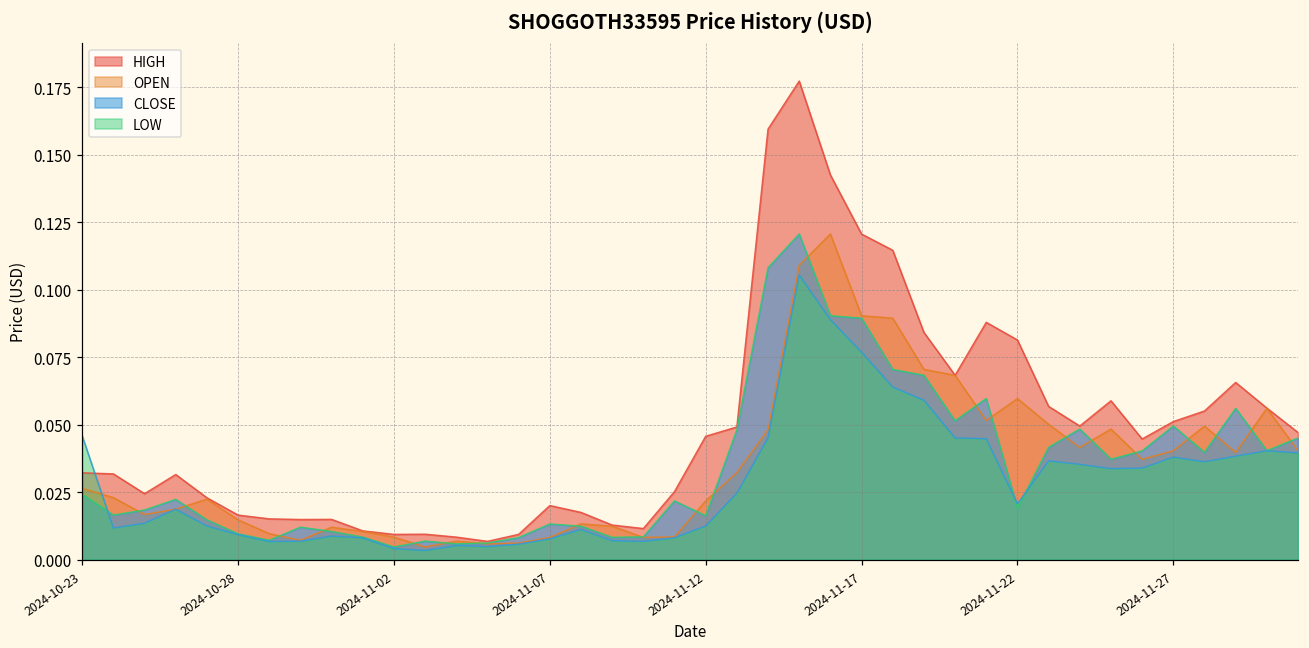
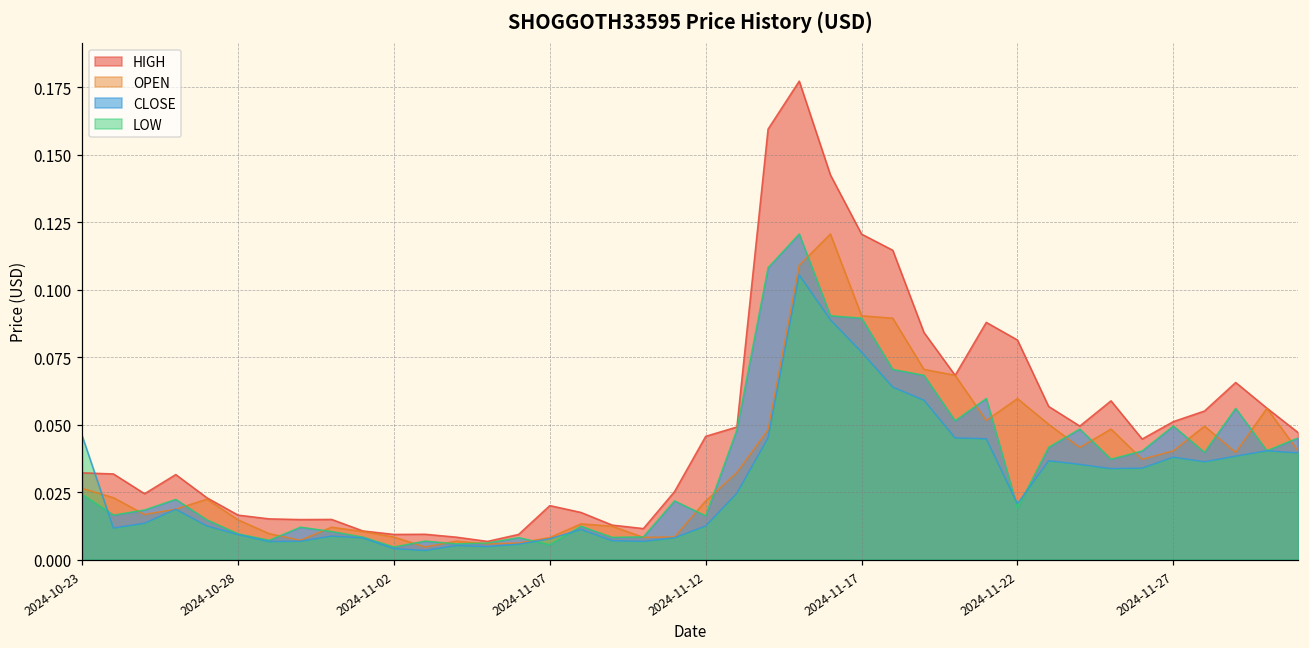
  {
    "CLOSE": {
      "2024-10-23": 0.024,
-     "2024-11-07": 0.013,
+     "2024-11-07": 0.006,
      "2024-11-12": 0.016,
      "2024-11-22": 0.019,
      "2024-11-27": 0.049
    },
    "LOW": {
      "2024-10-23": 0.046,
      "2024-11-12": 0.012,
      "2024-11-17": 0.077,
      "2024-11-22": 0.021,
      "2024-11-27": 0.038
    }
  }
